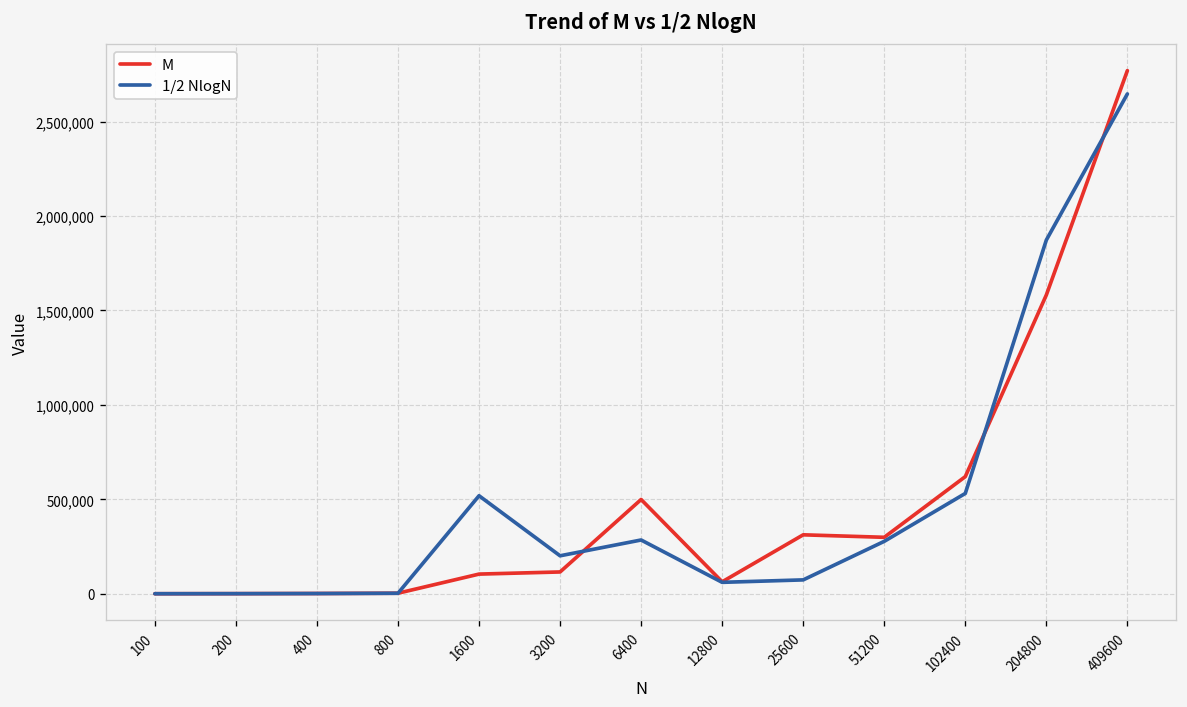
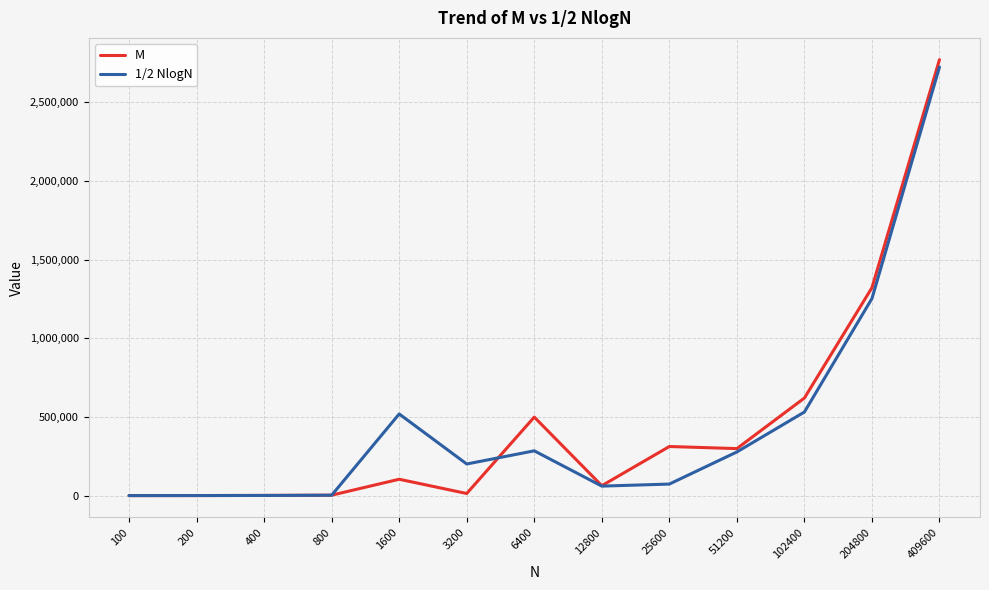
  {
    "M": {
      "1600": "100,000",
-     "3200": "120,000",
+     "3200": "10,000",
      "6400": "500,000",
      "25600": "310,000",
      "51200": "300,000",
      "102400": "620,000",
-     "204800": "1,580,000",
+     "204800": "1,320,000",
      "409600": "2,770,000"
    },
    "1/2 NlogN": {
      "1600": "520,000",
      "3200": "200,000",
      "6400": "280,000",
      "25600": "70,000",
      "51200": "280,000",
      "102400": "530,000",
-     "204800": "1,870,000",
-     "409600": "2,650,000"
+     "204800": "1,250,000",
+     "409600": "2,720,000"
    }
  }
